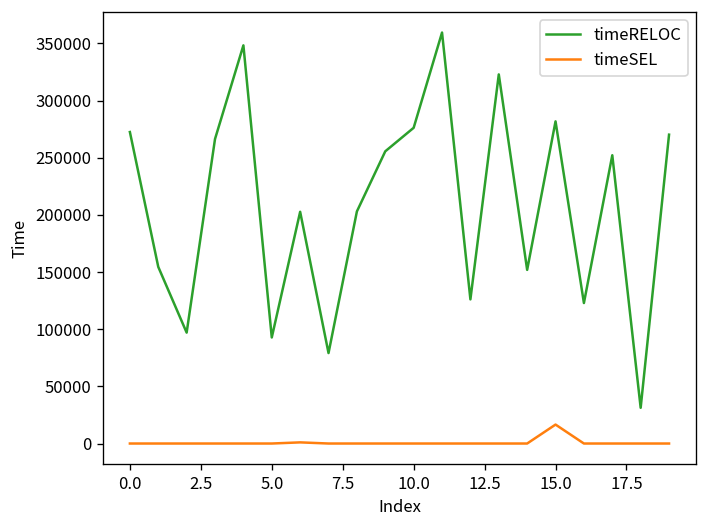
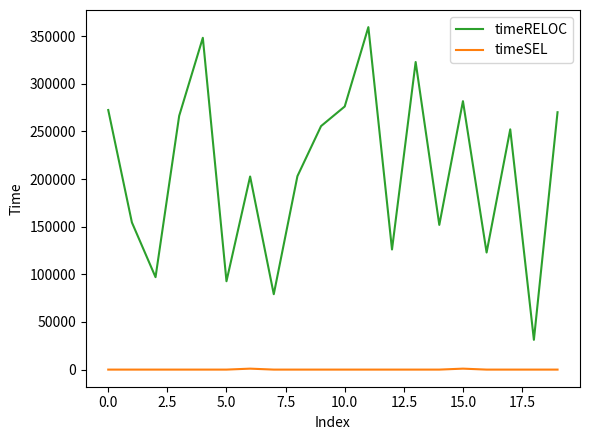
  {
    "timeRELOC": {
      "0.0": 270000,
      "5.0": 90000,
      "10.0": 280000,
      "15.0": 280000
    },
    "timeSEL": {
      "0.0": 0,
      "5.0": 0,
      "10.0": 0,
-     "15.0": 20000
+     "15.0": 0
    }
  }
